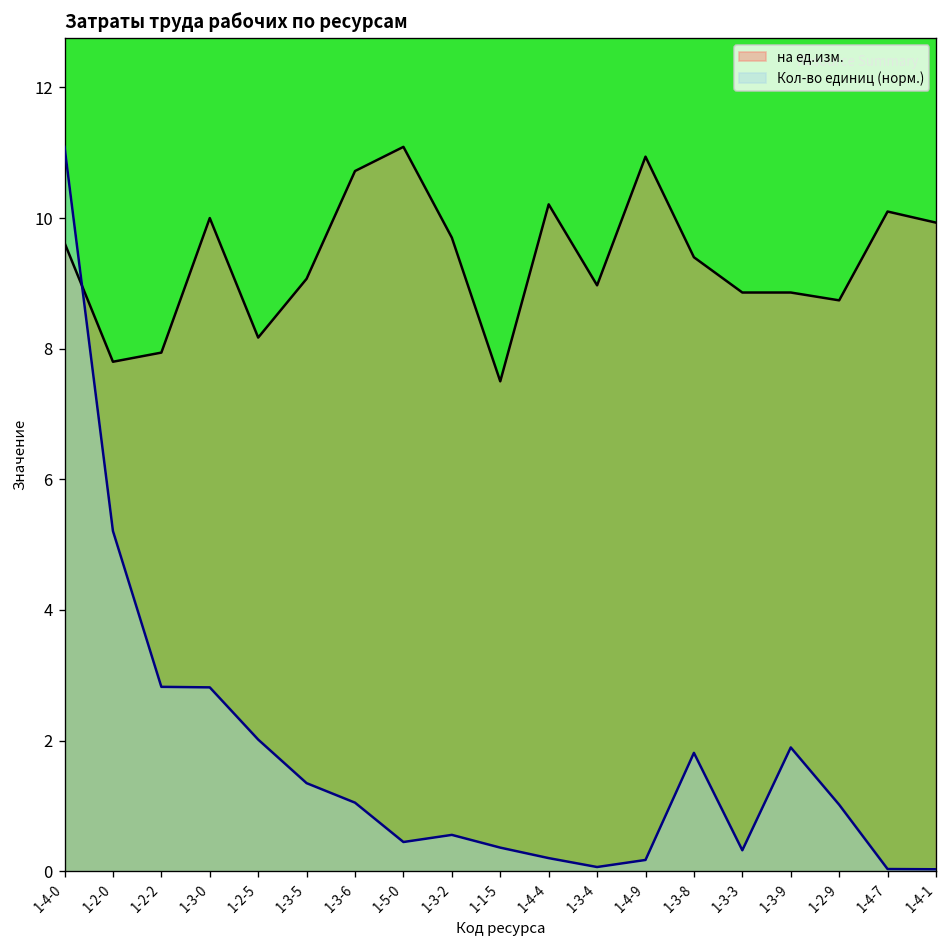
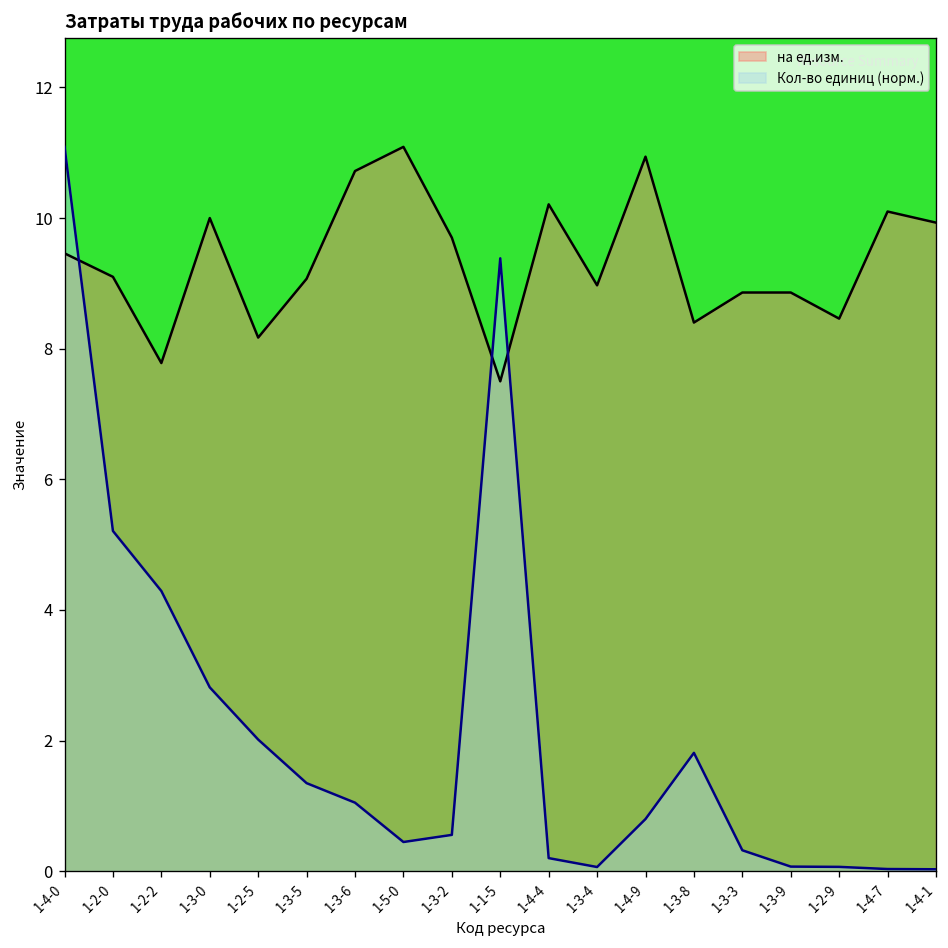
  {
    "на ед.изм.": {
-     "1-4-0": 9.6,
-     "1-2-0": 7.8,
-     "1-2-2": 7.9,
+     "1-4-0": 9.5,
+     "1-2-0": 9.1,
+     "1-2-2": 7.8,
      "1-3-0": 10.0,
      "1-2-5": 8.2,
      "1-3-5": 9.1,
      "1-3-6": 10.7,
      "1-5-0": 11.1,
      "1-3-2": 9.7,
      "1-1-5": 7.5,
      "1-4-4": 10.2,
      "1-3-4": 9.0,
      "1-4-9": 10.9,
-     "1-3-8": 9.4,
+     "1-3-8": 8.4,
      "1-3-3": 8.9,
      "1-3-9": 8.9,
-     "1-2-9": 8.7,
+     "1-2-9": 8.5,
      "1-4-7": 10.1,
      "1-4-1": 9.9
    },
    "Кол-во единиц (норм.)": {
      "1-4-0": 11.1,
      "1-2-0": 5.2,
-     "1-2-2": 2.8,
+     "1-2-2": 4.3,
      "1-3-0": 2.8,
      "1-2-5": 2.0,
      "1-3-5": 1.3,
      "1-3-6": 1.0,
      "1-5-0": 0.4,
      "1-3-2": 0.6,
-     "1-1-5": 0.4,
+     "1-1-5": 9.4,
      "1-4-4": 0.2,
      "1-3-4": 0.1,
-     "1-4-9": 0.2,
+     "1-4-9": 0.8,
      "1-3-8": 1.8,
      "1-3-3": 0.3,
-     "1-3-9": 1.9,
-     "1-2-9": 1.0,
+     "1-3-9": 0.1,
+     "1-2-9": 0.1,
      "1-4-7": 0.0,
      "1-4-1": 0.0
    }
  }
